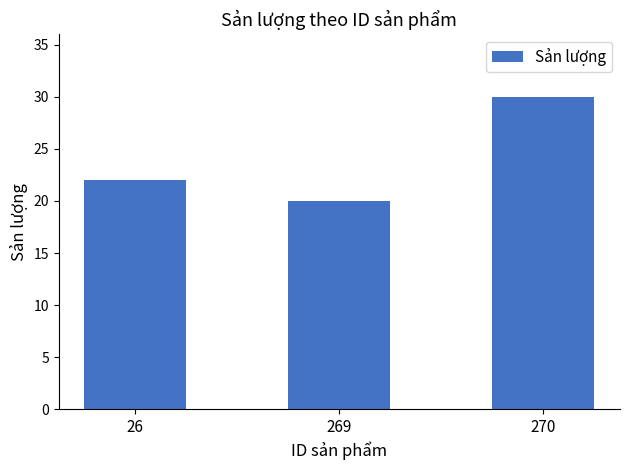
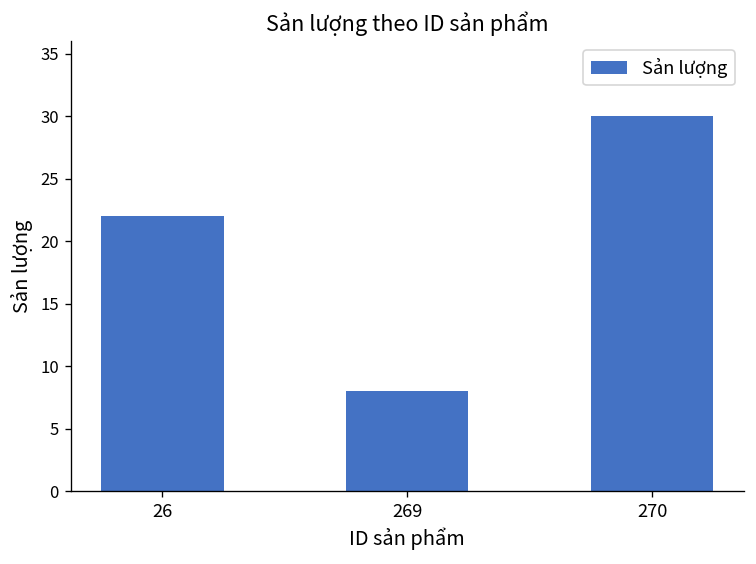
  {
    "26": 22,
-   "269": 20,
+   "269": 8,
    "270": 30
  }
